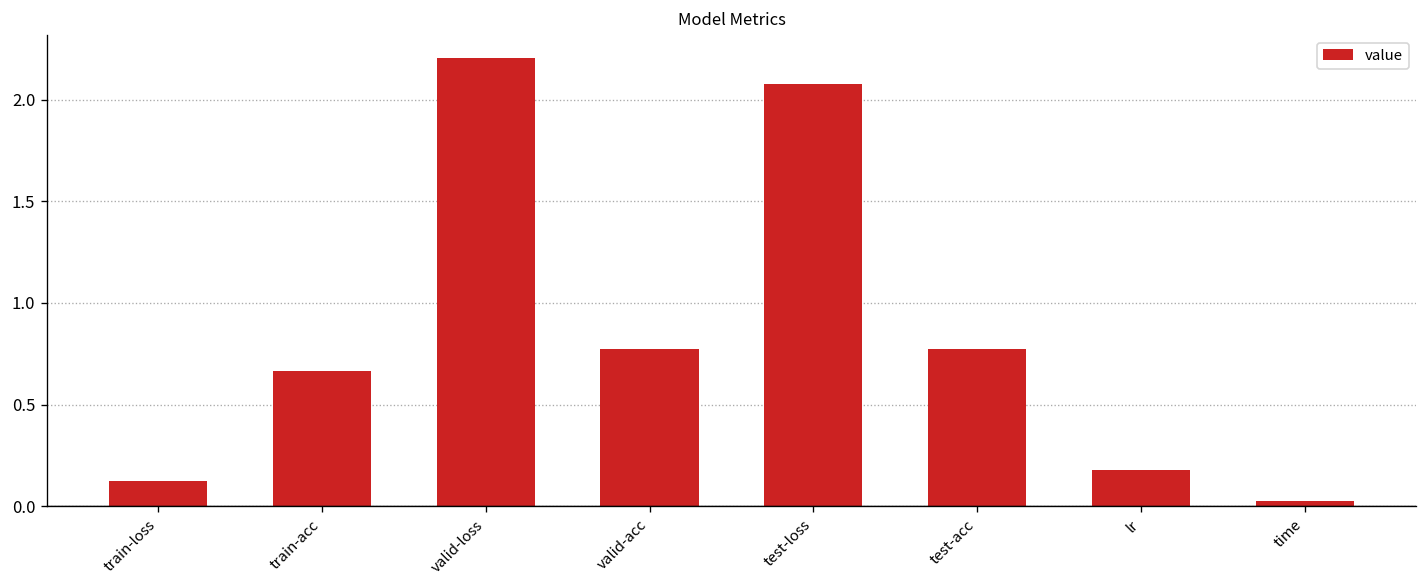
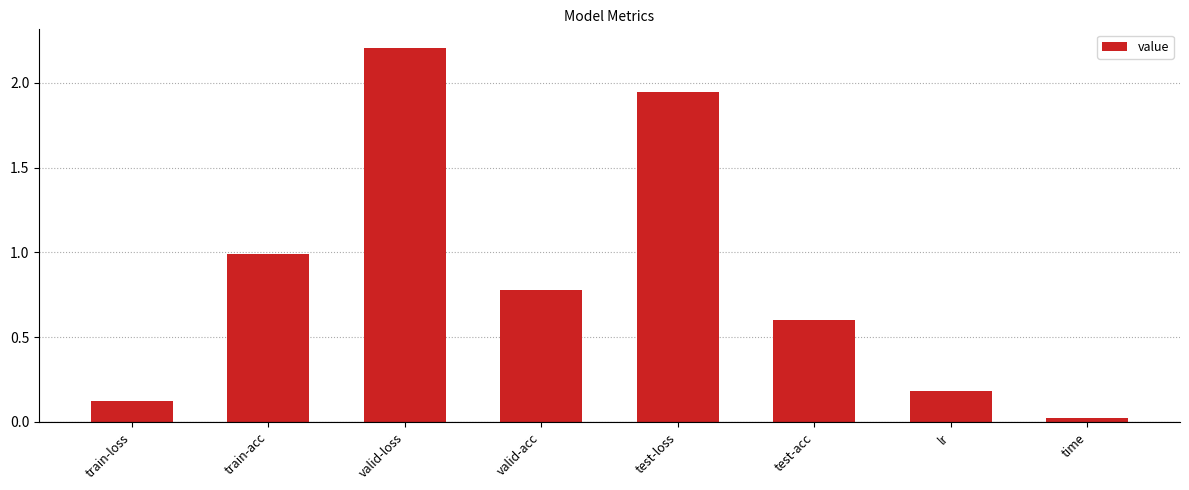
  {
    "train-loss": 0.12,
-   "train-acc": 0.66,
+   "train-acc": 0.99,
    "valid-loss": 2.21,
    "valid-acc": 0.78,
-   "test-loss": 2.07,
-   "test-acc": 0.77,
+   "test-loss": 1.94,
+   "test-acc": 0.60,
    "lr": 0.18,
    "time": 0.02
  }
